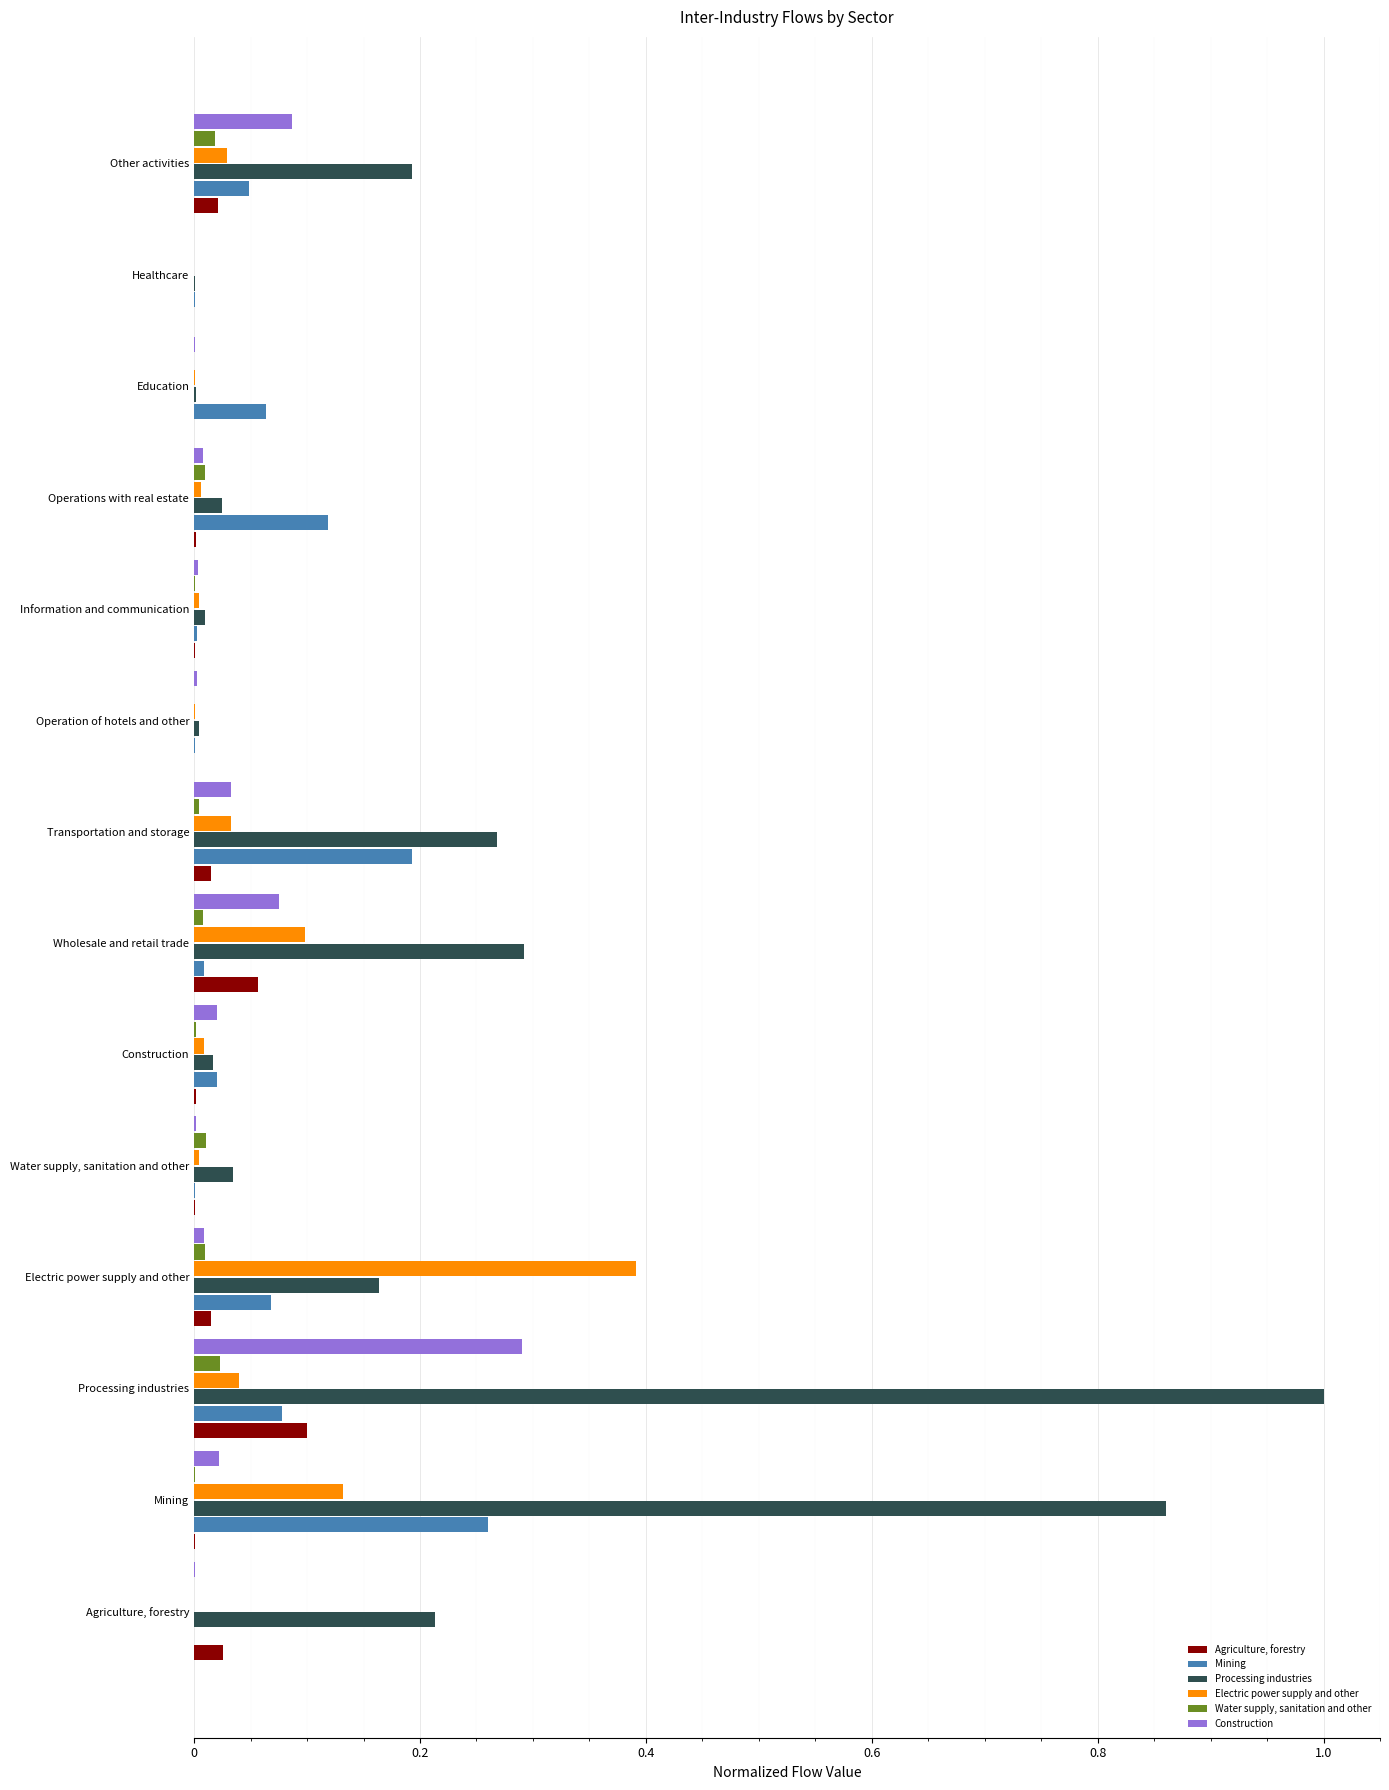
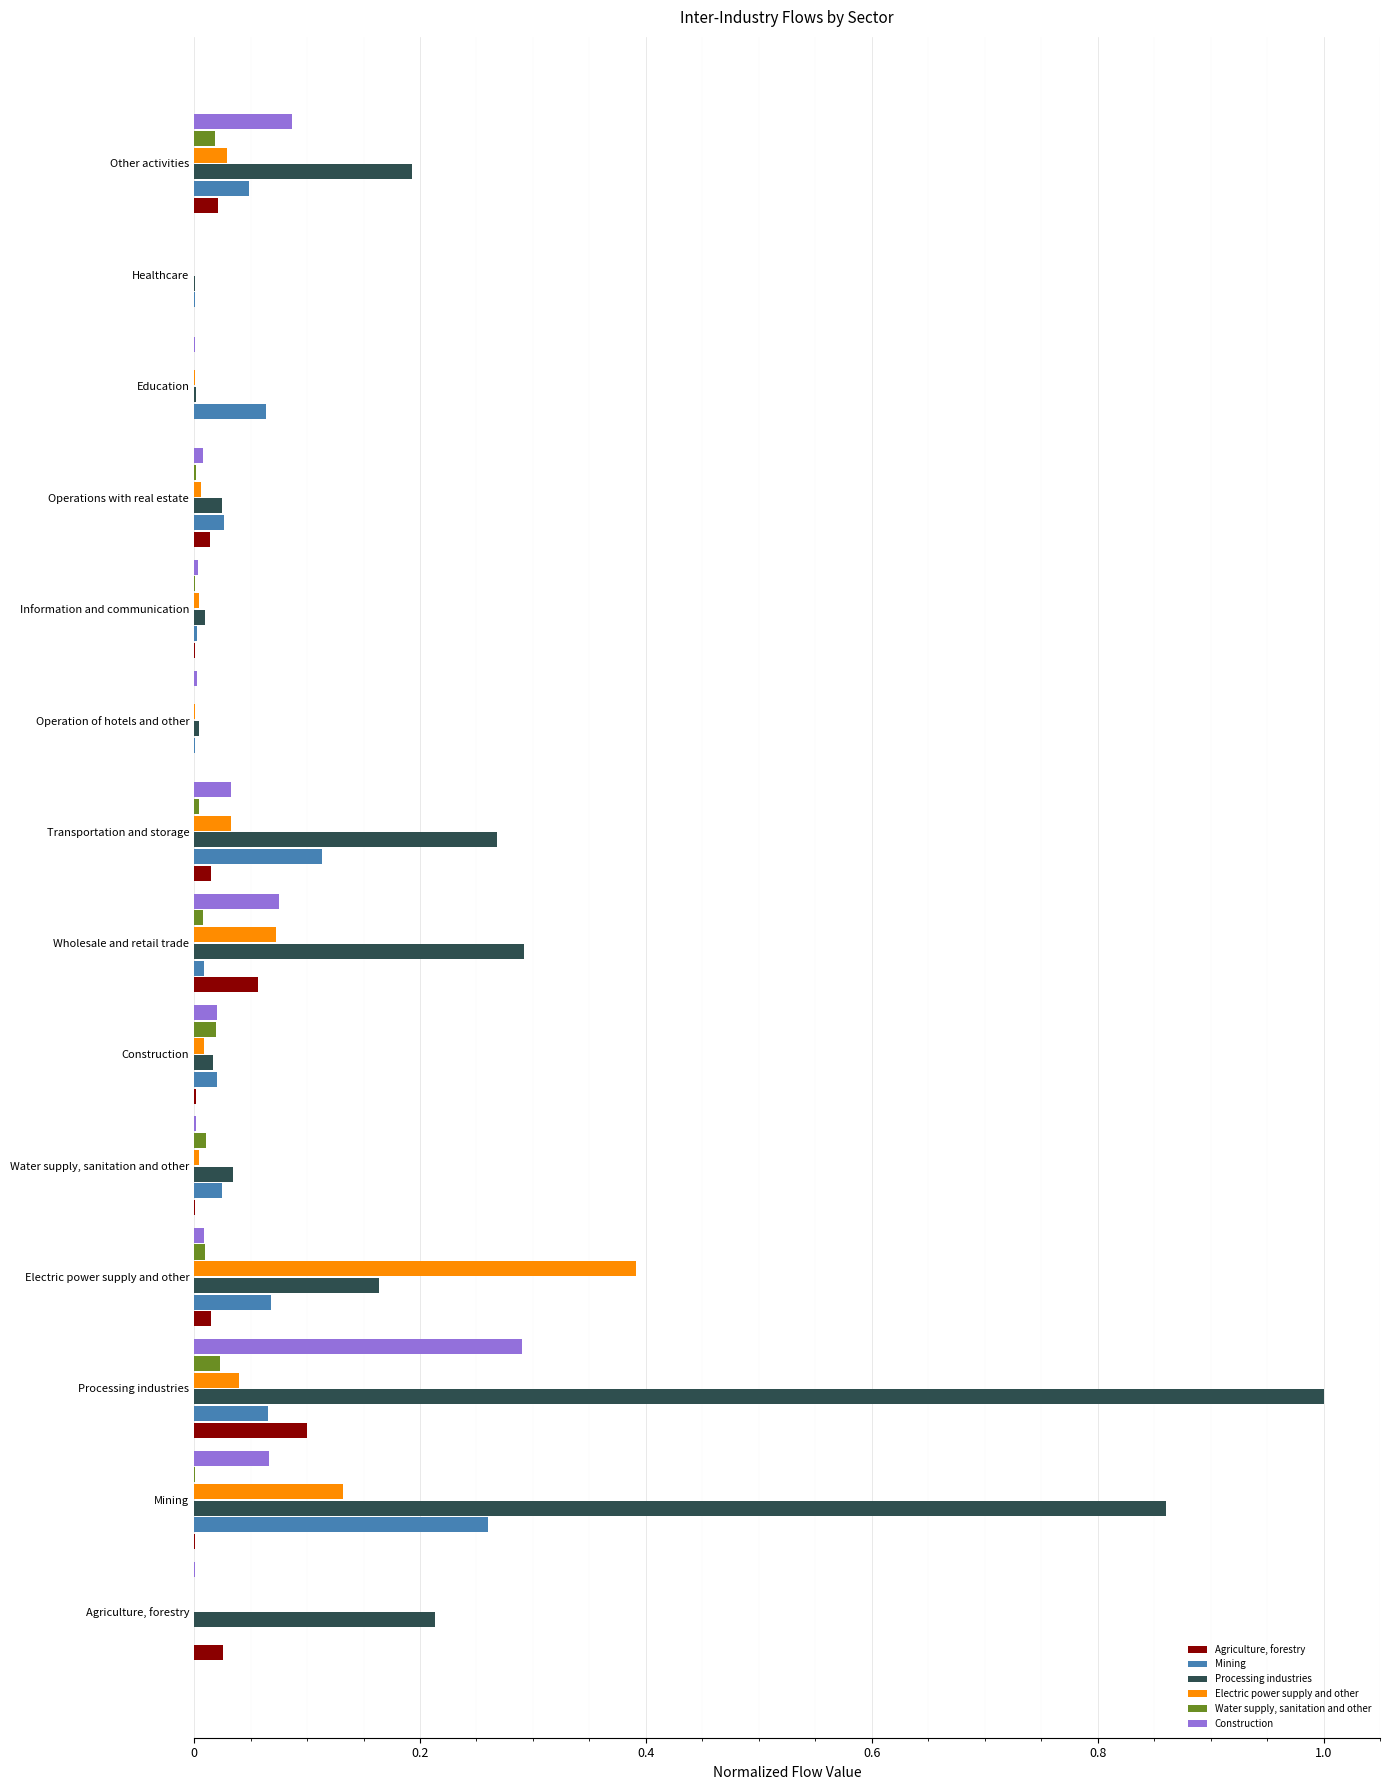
  {
    "Agriculture, forestry": {
      "Other activities": 0.021,
-     "Operations with real estate": 0.002,
+     "Operations with real estate": 0.014,
      "Transportation and storage": 0.015,
      "Wholesale and retail trade": 0.057,
      "Electric power supply and other": 0.015,
      "Processing industries": 0.100,
      "Agriculture, forestry": 0.025
    },
    "Mining": {
      "Other activities": 0.048,
      "Education": 0.064,
-     "Operations with real estate": 0.119,
+     "Operations with real estate": 0.026,
      "Information and communication": 0.003,
-     "Transportation and storage": 0.193,
+     "Transportation and storage": 0.113,
      "Wholesale and retail trade": 0.009,
      "Construction": 0.021,
-     "Water supply, sanitation and other": 0.001,
+     "Water supply, sanitation and other": 0.025,
      "Electric power supply and other": 0.068,
-     "Processing industries": 0.077,
+     "Processing industries": 0.065,
      "Mining": 0.260
    },
    "Processing industries": {
      "Other activities": 0.193,
      "Operations with real estate": 0.024,
      "Information and communication": 0.010,
      "Operation of hotels and other": 0.004,
      "Transportation and storage": 0.268,
      "Wholesale and retail trade": 0.292,
      "Construction": 0.017,
      "Water supply, sanitation and other": 0.034,
      "Electric power supply and other": 0.164,
      "Processing industries": 1.000,
      "Mining": 0.861,
      "Agriculture, forestry": 0.213
    },
    "Electric power supply and other": {
      "Other activities": 0.029,
      "Operations with real estate": 0.006,
      "Information and communication": 0.005,
      "Transportation and storage": 0.032,
-     "Wholesale and retail trade": 0.098,
+     "Wholesale and retail trade": 0.072,
      "Construction": 0.008,
      "Water supply, sanitation and other": 0.005,
      "Electric power supply and other": 0.391,
      "Processing industries": 0.040,
      "Mining": 0.132
    },
    "Water supply, sanitation and other": {
      "Other activities": 0.019,
-     "Operations with real estate": 0.010,
+     "Operations with real estate": 0.001,
      "Transportation and storage": 0.005,
      "Wholesale and retail trade": 0.008,
-     "Construction": 0.002,
+     "Construction": 0.019,
      "Water supply, sanitation and other": 0.011,
      "Electric power supply and other": 0.009,
      "Processing industries": 0.023
    },
    "Construction": {
      "Other activities": 0.086,
      "Operations with real estate": 0.008,
      "Information and communication": 0.003,
      "Transportation and storage": 0.033,
      "Wholesale and retail trade": 0.075,
      "Construction": 0.020,
      "Electric power supply and other": 0.008,
      "Processing industries": 0.291,
-     "Mining": 0.022
+     "Mining": 0.066
    }
  }
